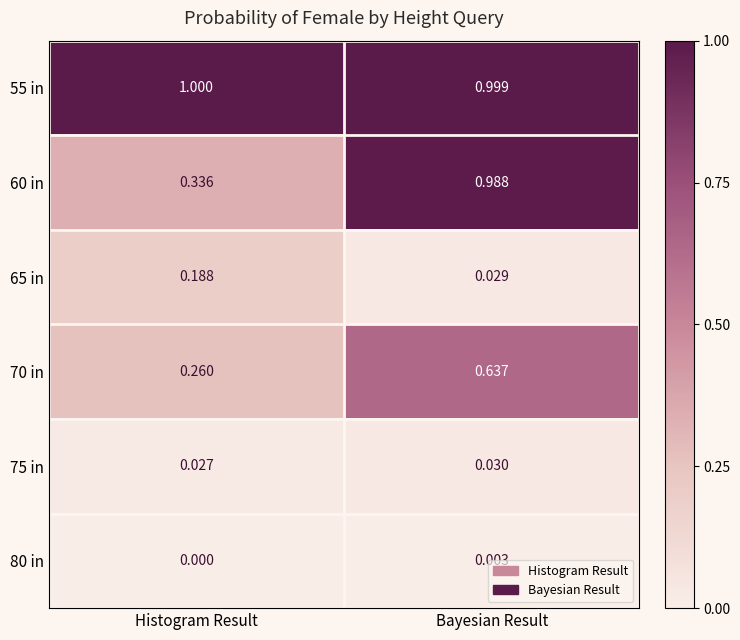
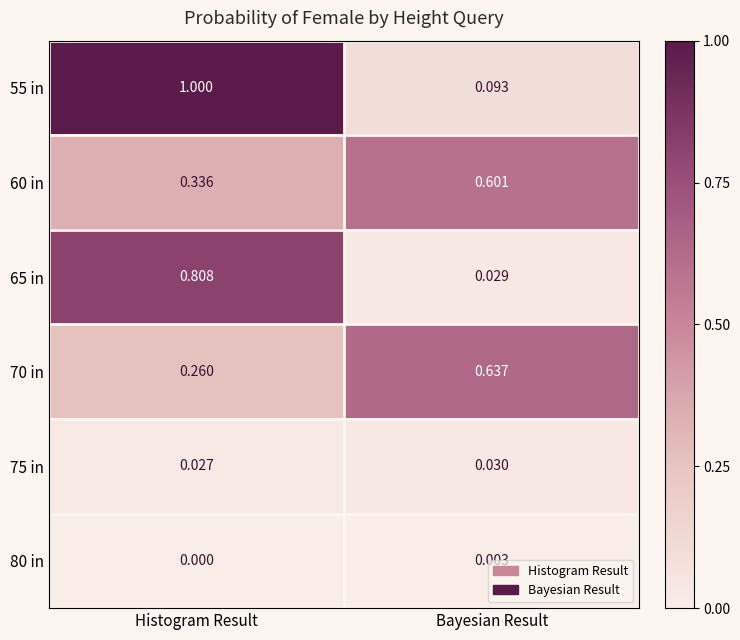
  {
    "55 in": {
      "Histogram Result": 1.000,
-     "Bayesian Result": 0.999
+     "Bayesian Result": 0.093
    },
    "60 in": {
      "Histogram Result": 0.336,
-     "Bayesian Result": 0.988
+     "Bayesian Result": 0.601
    },
    "65 in": {
-     "Histogram Result": 0.188,
+     "Histogram Result": 0.808,
      "Bayesian Result": 0.029
    },
    "70 in": {
      "Histogram Result": 0.260,
      "Bayesian Result": 0.637
    },
    "75 in": {
      "Histogram Result": 0.027,
      "Bayesian Result": 0.030
    },
    "80 in": {
      "Histogram Result": 0.000
    }
  }
